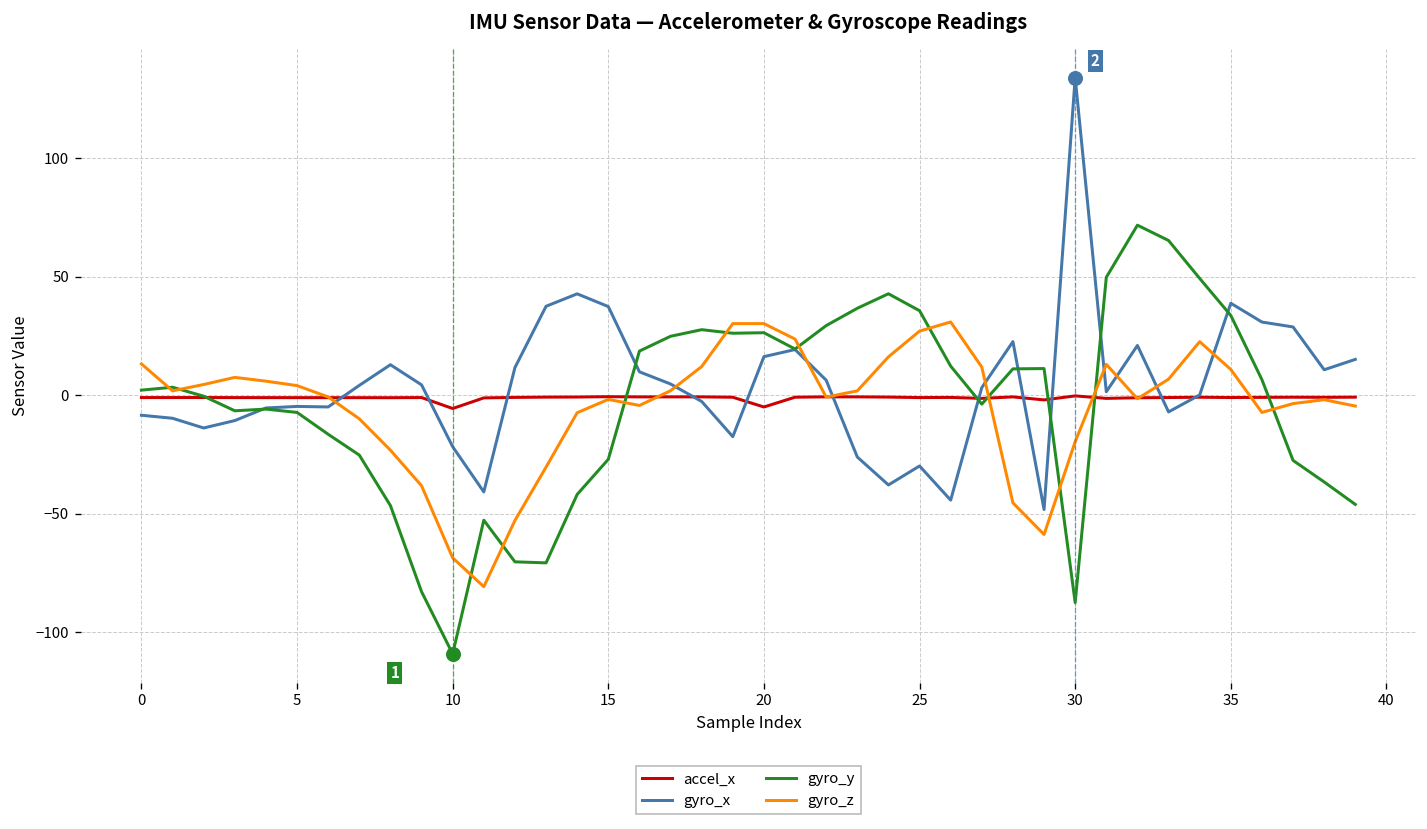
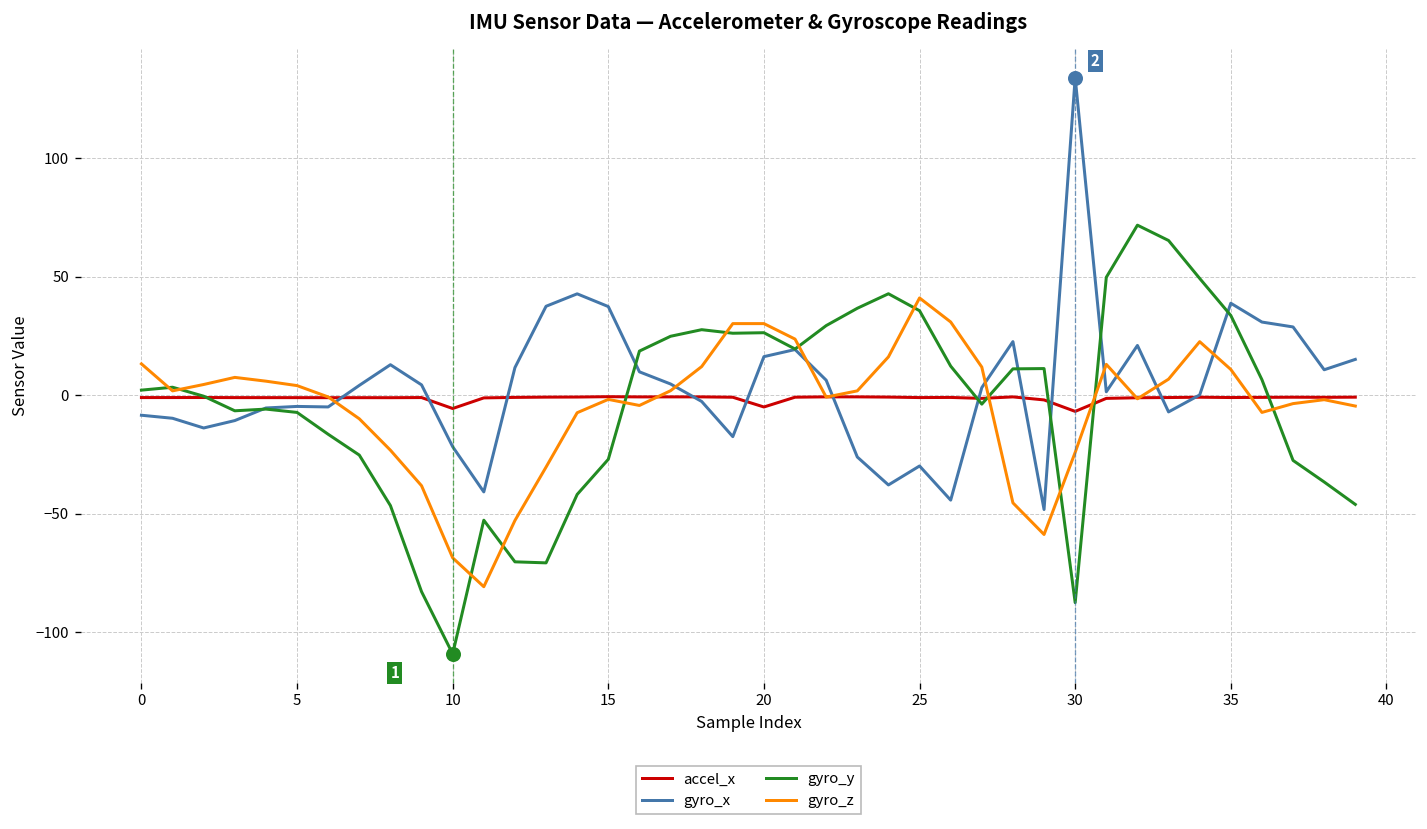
  {
    "accel_x": {
      "0": -1,
      "5": -1,
      "10": -6,
      "20": -5,
      "25": -1,
-     "30": 0,
+     "30": -7,
      "35": -1
    },
    "gyro_z": {
      "0": 13,
      "5": 4,
      "10": -69,
      "20": 30,
-     "25": 27,
-     "30": -20,
+     "25": 41,
+     "30": -24,
      "35": 11
    }
  }
